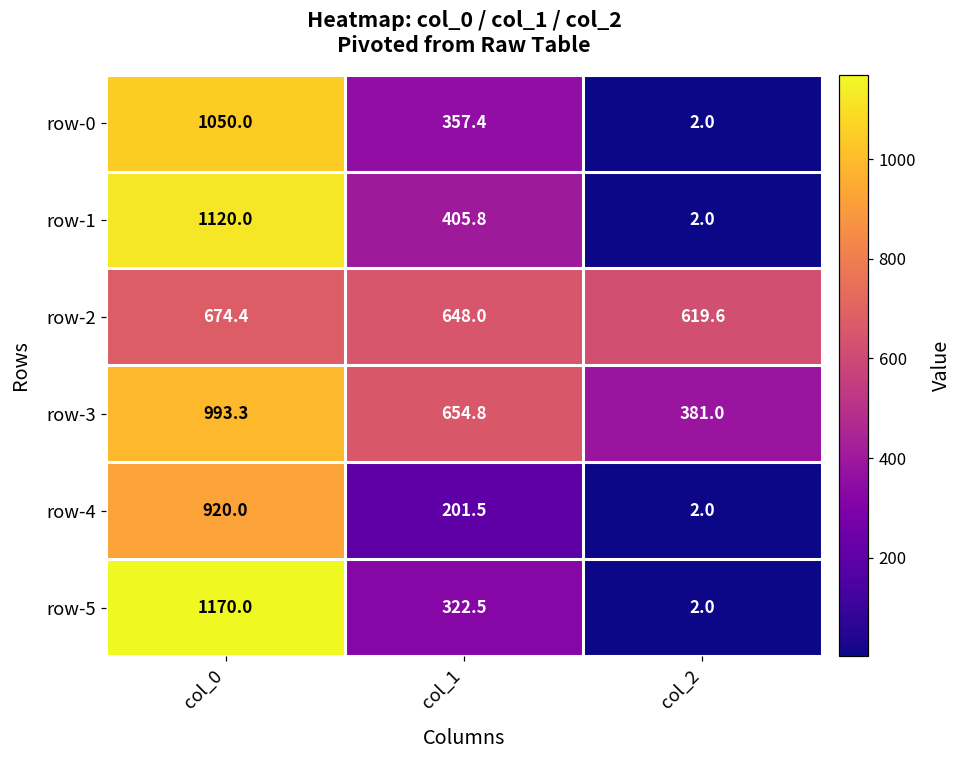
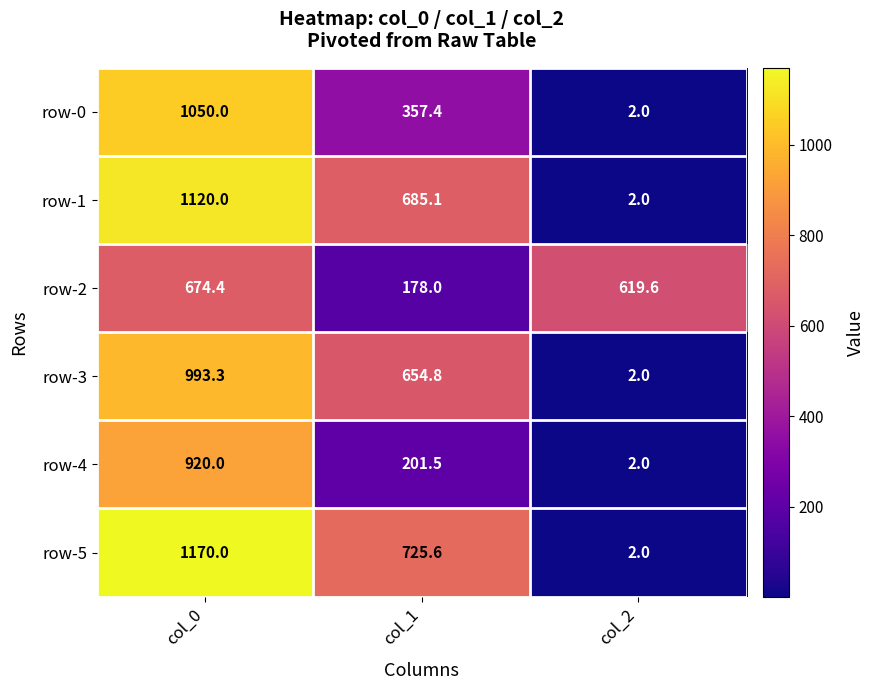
  {
    "row-0": {
      "col_0": 1050.0,
      "col_1": 357.4,
      "col_2": 2.0
    },
    "row-1": {
      "col_0": 1120.0,
-     "col_1": 405.8,
+     "col_1": 685.1,
      "col_2": 2.0
    },
    "row-2": {
      "col_0": 674.4,
-     "col_1": 648.0,
+     "col_1": 178.0,
      "col_2": 619.6
    },
    "row-3": {
      "col_0": 993.3,
      "col_1": 654.8,
-     "col_2": 381.0
+     "col_2": 2.0
    },
    "row-4": {
      "col_0": 920.0,
      "col_1": 201.5,
      "col_2": 2.0
    },
    "row-5": {
      "col_0": 1170.0,
-     "col_1": 322.5,
+     "col_1": 725.6,
      "col_2": 2.0
    }
  }
